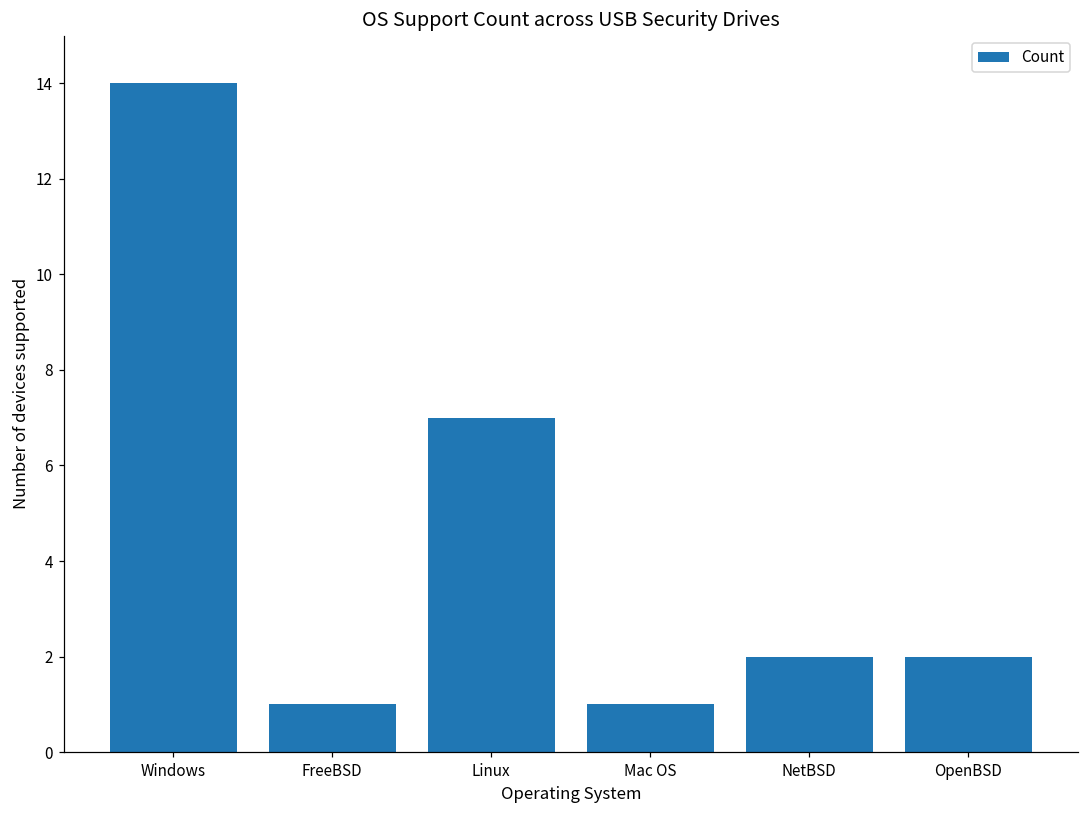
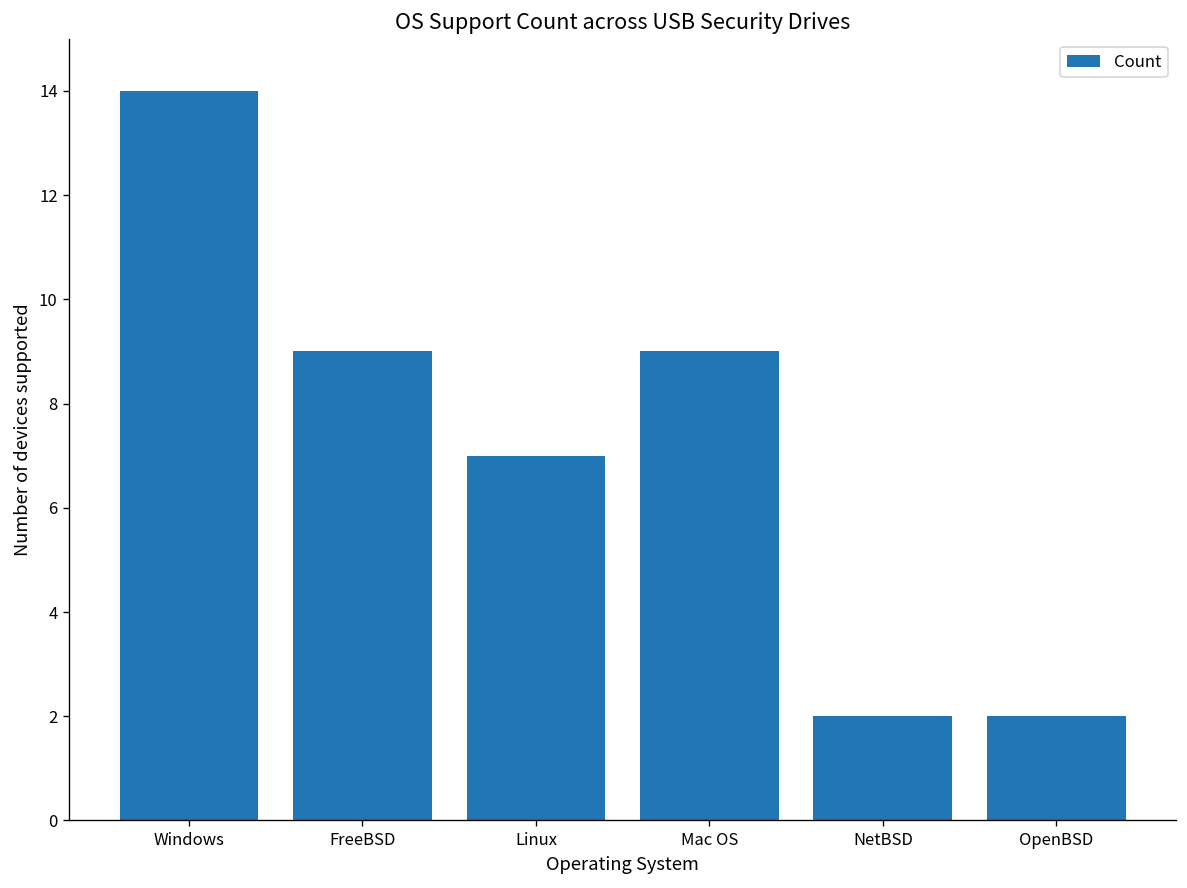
  {
    "Windows": 14,
-   "FreeBSD": 1,
+   "FreeBSD": 9,
    "Linux": 7,
-   "Mac OS": 1,
+   "Mac OS": 9,
    "NetBSD": 2,
    "OpenBSD": 2
  }
